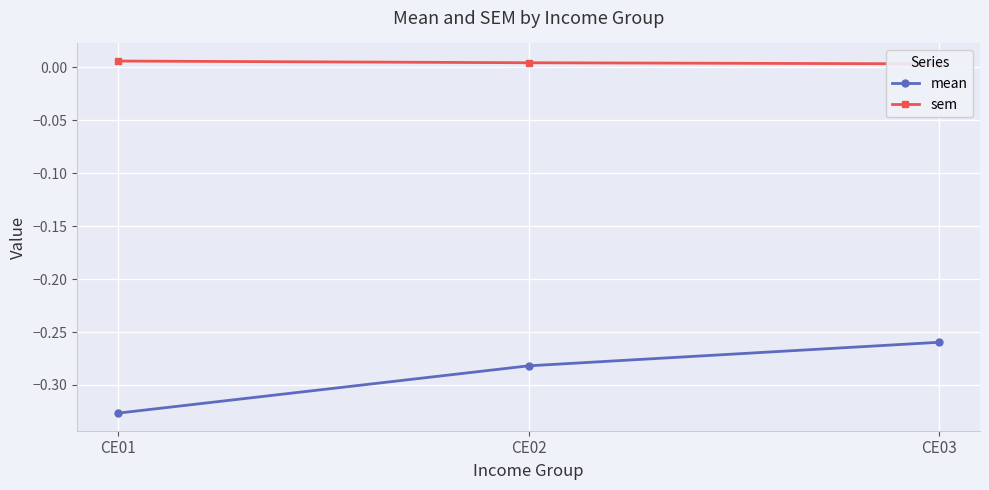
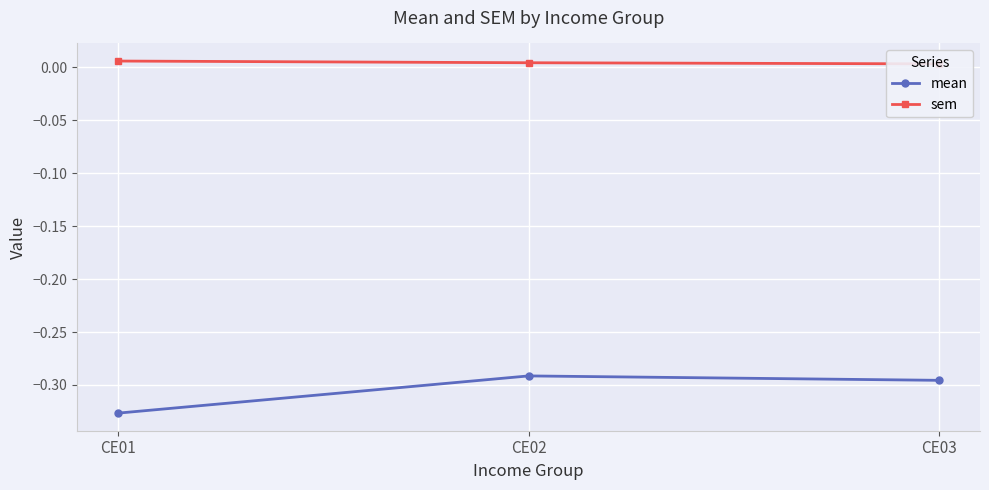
  {
    "mean": {
      "CE01": -0.327,
-     "CE02": -0.282,
-     "CE03": -0.260
+     "CE02": -0.291,
+     "CE03": -0.296
    },
    "sem": {
      "CE01": 0.006,
      "CE02": 0.004
    }
  }
